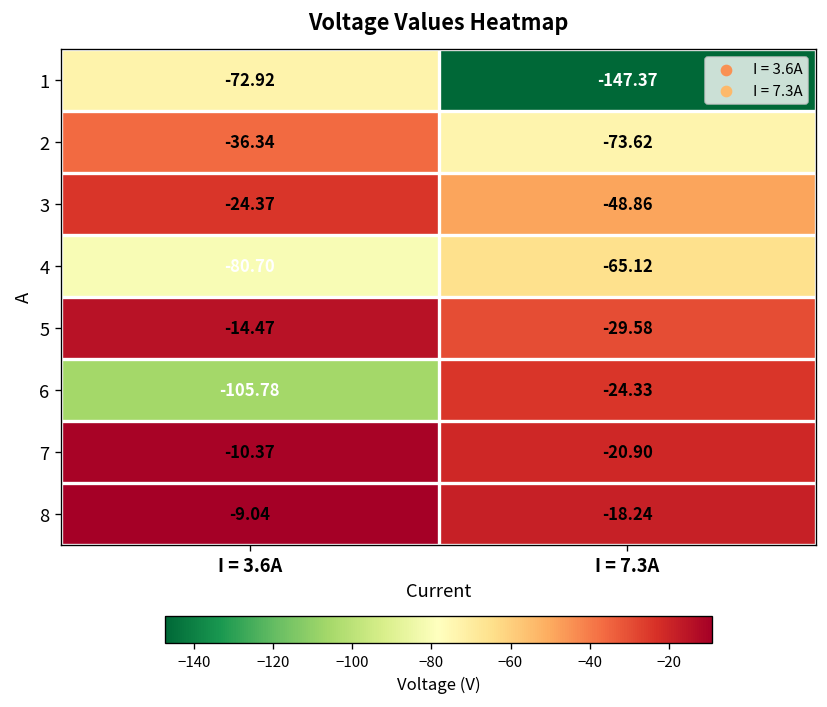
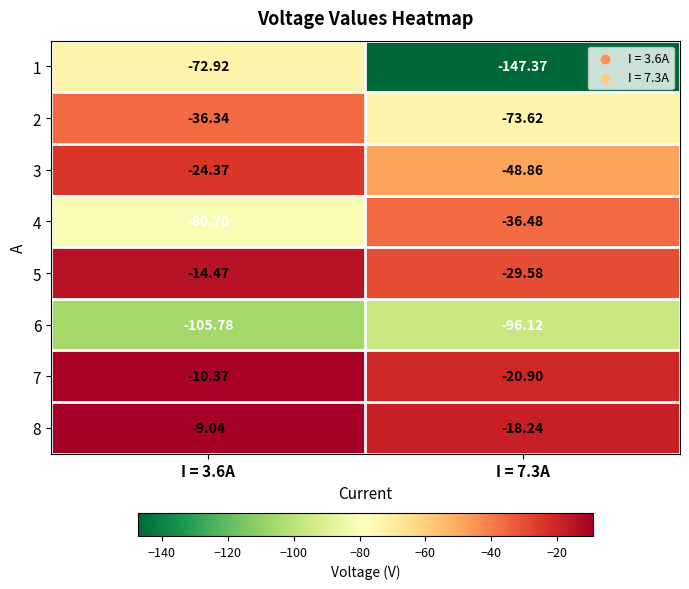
  {
    "1": {
      "I = 3.6A": -72.92,
      "I = 7.3A": -147.37
    },
    "2": {
      "I = 3.6A": -36.34,
      "I = 7.3A": -73.62
    },
    "3": {
      "I = 3.6A": -24.37,
      "I = 7.3A": -48.86
    },
    "4": {
      "I = 3.6A": -80.70,
-     "I = 7.3A": -65.12
+     "I = 7.3A": -36.48
    },
    "5": {
      "I = 3.6A": -14.47,
      "I = 7.3A": -29.58
    },
    "6": {
      "I = 3.6A": -105.78,
-     "I = 7.3A": -24.33
+     "I = 7.3A": -96.12
    },
    "7": {
      "I = 3.6A": -10.37,
      "I = 7.3A": -20.90
    },
    "8": {
      "I = 3.6A": -9.04,
      "I = 7.3A": -18.24
    }
  }
